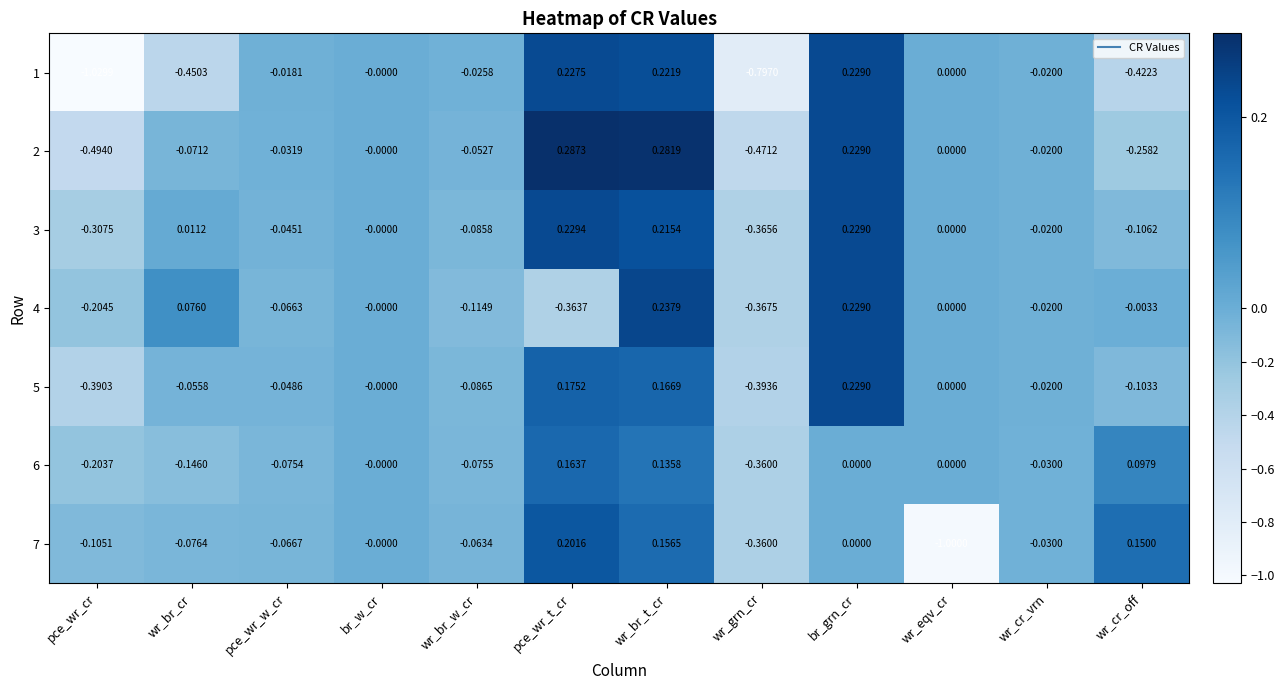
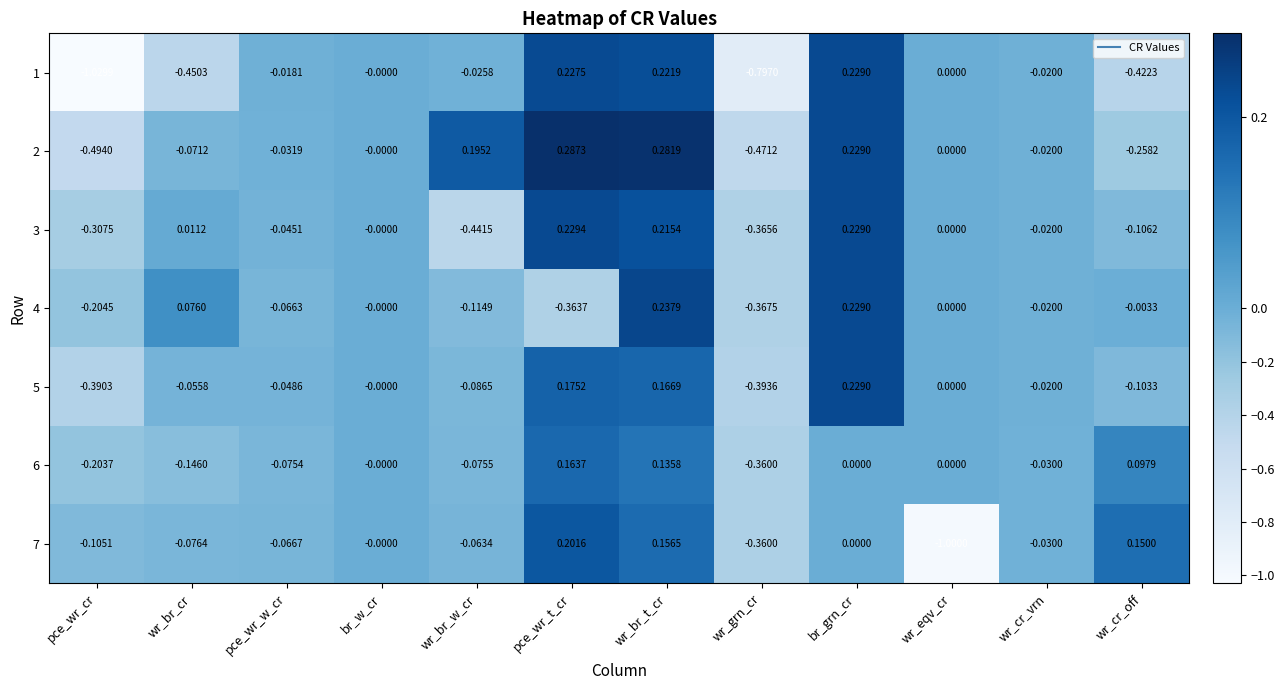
  {
    "1": {
      "wr_br_cr": -0.4503,
      "pce_wr_w_cr": -0.0181,
      "br_w_cr": -0.0000,
      "wr_br_w_cr": -0.0258,
      "pce_wr_t_cr": 0.2275,
      "wr_br_t_cr": 0.2219,
      "br_grn_cr": 0.2290,
      "wr_eqv_cr": 0.0000,
      "wr_cr_vrn": -0.0200,
      "wr_cr_off": -0.4223
    },
    "2": {
      "pce_wr_cr": -0.4940,
      "wr_br_cr": -0.0712,
      "pce_wr_w_cr": -0.0319,
      "br_w_cr": -0.0000,
-     "wr_br_w_cr": -0.0527,
+     "wr_br_w_cr": 0.1952,
      "pce_wr_t_cr": 0.2873,
      "wr_br_t_cr": 0.2819,
      "wr_grn_cr": -0.4712,
      "br_grn_cr": 0.2290,
      "wr_eqv_cr": 0.0000,
      "wr_cr_vrn": -0.0200,
      "wr_cr_off": -0.2582
    },
    "3": {
      "pce_wr_cr": -0.3075,
      "wr_br_cr": 0.0112,
      "pce_wr_w_cr": -0.0451,
      "br_w_cr": -0.0000,
-     "wr_br_w_cr": -0.0858,
+     "wr_br_w_cr": -0.4415,
      "pce_wr_t_cr": 0.2294,
      "wr_br_t_cr": 0.2154,
      "wr_grn_cr": -0.3656,
      "br_grn_cr": 0.2290,
      "wr_eqv_cr": 0.0000,
      "wr_cr_vrn": -0.0200,
      "wr_cr_off": -0.1062
    },
    "4": {
      "pce_wr_cr": -0.2045,
      "wr_br_cr": 0.0760,
      "pce_wr_w_cr": -0.0663,
      "br_w_cr": -0.0000,
      "wr_br_w_cr": -0.1149,
      "pce_wr_t_cr": -0.3637,
      "wr_br_t_cr": 0.2379,
      "wr_grn_cr": -0.3675,
      "br_grn_cr": 0.2290,
      "wr_eqv_cr": 0.0000,
      "wr_cr_vrn": -0.0200,
      "wr_cr_off": -0.0033
    },
    "5": {
      "pce_wr_cr": -0.3903,
      "wr_br_cr": -0.0558,
      "pce_wr_w_cr": -0.0486,
      "br_w_cr": -0.0000,
      "wr_br_w_cr": -0.0865,
      "pce_wr_t_cr": 0.1752,
      "wr_br_t_cr": 0.1669,
      "wr_grn_cr": -0.3936,
      "br_grn_cr": 0.2290,
      "wr_eqv_cr": 0.0000,
      "wr_cr_vrn": -0.0200,
      "wr_cr_off": -0.1033
    },
    "6": {
      "pce_wr_cr": -0.2037,
      "wr_br_cr": -0.1460,
      "pce_wr_w_cr": -0.0754,
      "br_w_cr": -0.0000,
      "wr_br_w_cr": -0.0755,
      "pce_wr_t_cr": 0.1637,
      "wr_br_t_cr": 0.1358,
      "wr_grn_cr": -0.3600,
      "br_grn_cr": 0.0000,
      "wr_eqv_cr": 0.0000,
      "wr_cr_vrn": -0.0300,
      "wr_cr_off": 0.0979
    },
    "7": {
      "pce_wr_cr": -0.1051,
      "wr_br_cr": -0.0764,
      "pce_wr_w_cr": -0.0667,
      "br_w_cr": -0.0000,
      "wr_br_w_cr": -0.0634,
      "pce_wr_t_cr": 0.2016,
      "wr_br_t_cr": 0.1565,
      "wr_grn_cr": -0.3600,
      "br_grn_cr": 0.0000,
      "wr_cr_vrn": -0.0300,
      "wr_cr_off": 0.1500
    }
  }
